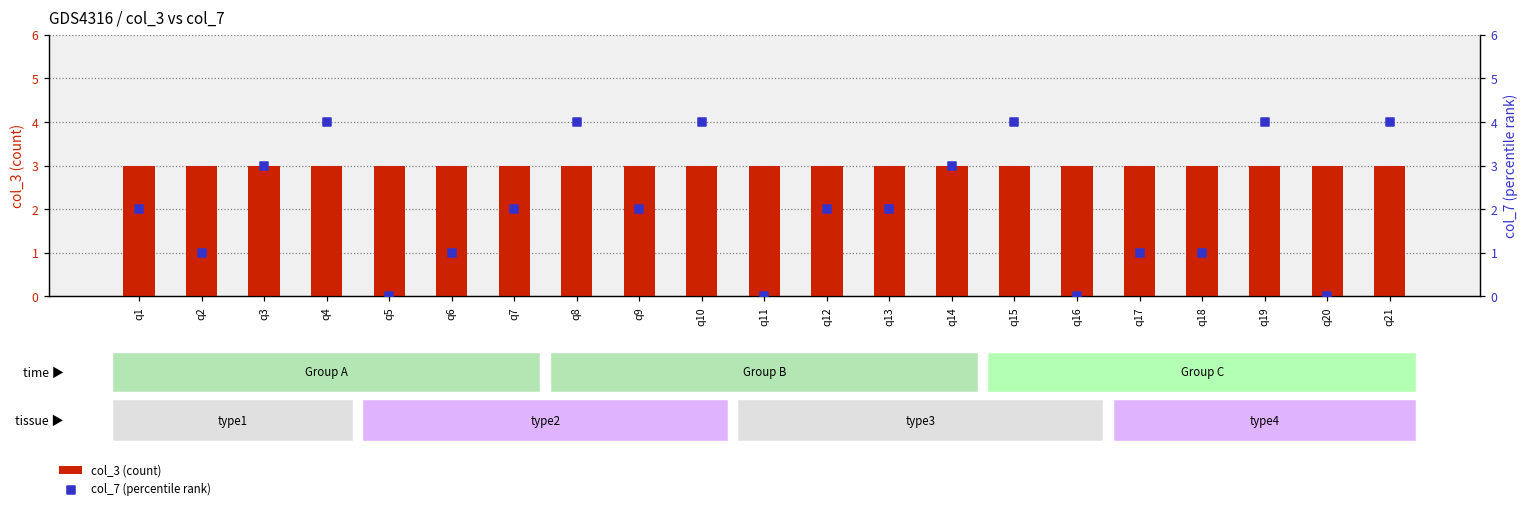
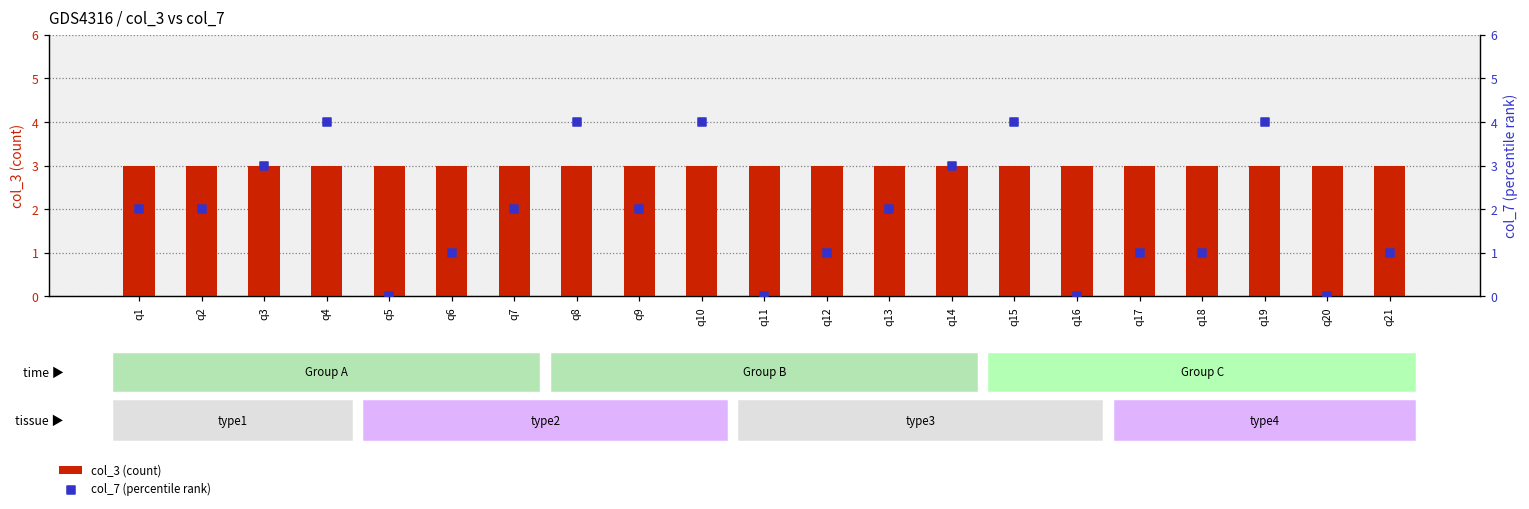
  {
    "col_3 (count)": {
      "q1": 3.0,
      "q2": 3.0,
      "q3": 3.0,
      "q4": 3.0,
      "q5": 3.0,
      "q6": 3.0,
      "q7": 3.0,
      "q8": 3.0,
      "q9": 3.0,
      "q10": 3.0,
      "q11": 3.0,
      "q12": 3.0,
      "q13": 3.0,
      "q14": 3.0,
      "q15": 3.0,
      "q16": 3.0,
      "q17": 3.0,
      "q18": 3.0,
      "q19": 3.0,
      "q20": 3.0,
      "q21": 3.0
    },
    "col_7 (percentile rank)": {
-     "q2": 1,
-     "q12": 2,
-     "q21": 4
+     "q2": 2,
+     "q12": 1,
+     "q21": 1
    }
  }
